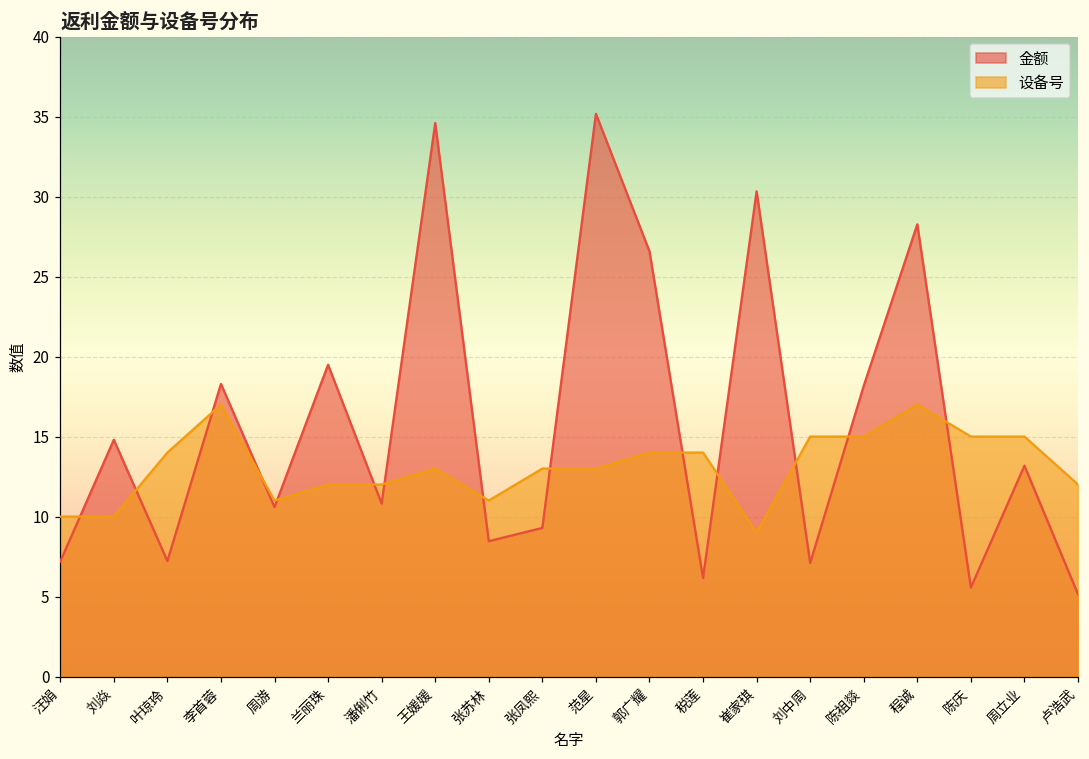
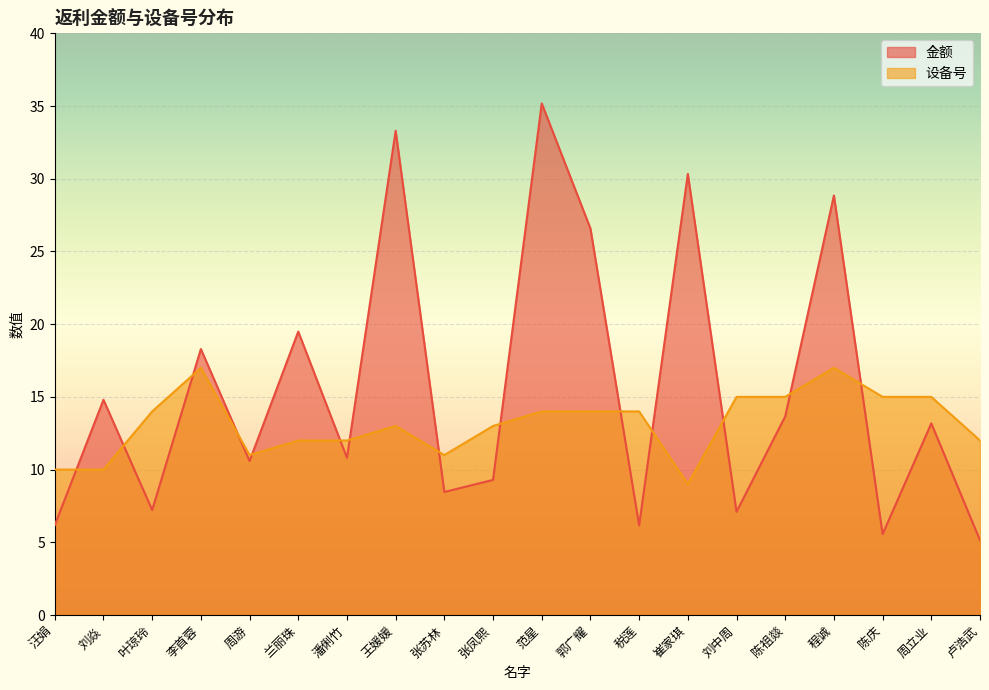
  {
    "金额": {
-     "汪娟": 7.2,
+     "汪娟": 6.2,
      "刘焱": 14.8,
      "叶琼玲": 7.2,
      "李首蓉": 18.3,
      "周游": 10.6,
      "兰丽珠": 19.5,
      "潘俐竹": 10.8,
-     "王媛媛": 34.6,
+     "王媛媛": 33.3,
      "张苏林": 8.5,
      "张凤熙": 9.3,
      "范星": 35.2,
      "郭广耀": 26.6,
      "税莲": 6.2,
      "崔家琪": 30.3,
      "刘中周": 7.1,
-     "陈祖燚": 18.2,
-     "程诚": 28.3,
+     "陈祖燚": 13.7,
+     "程诚": 28.9,
      "陈庆": 5.6,
      "周立业": 13.2,
      "卢浩武": 5.1
    },
    "设备号": {
      "汪娟": 10,
      "刘焱": 10,
      "叶琼玲": 14,
      "李首蓉": 17,
      "周游": 11,
      "兰丽珠": 12,
      "潘俐竹": 12,
      "王媛媛": 13,
      "张苏林": 11,
      "张凤熙": 13,
-     "范星": 13,
+     "范星": 14,
      "郭广耀": 14,
      "税莲": 14,
      "崔家琪": 9,
      "刘中周": 15,
      "陈祖燚": 15,
      "程诚": 17,
      "陈庆": 15,
      "周立业": 15,
      "卢浩武": 12
    }
  }
